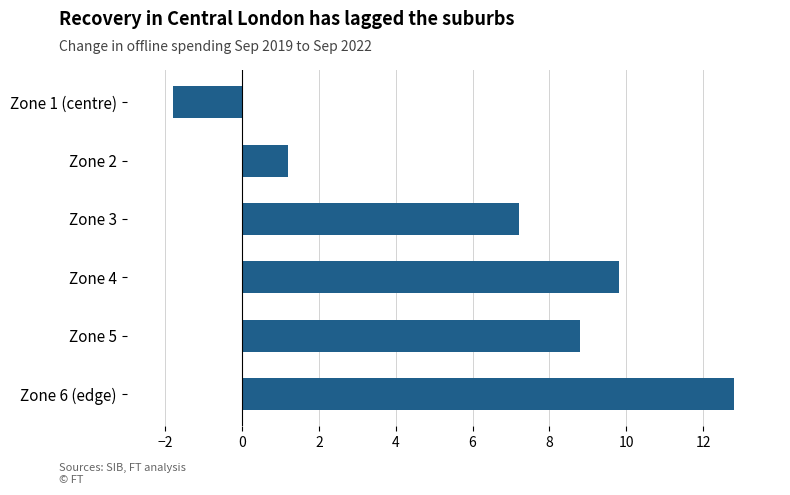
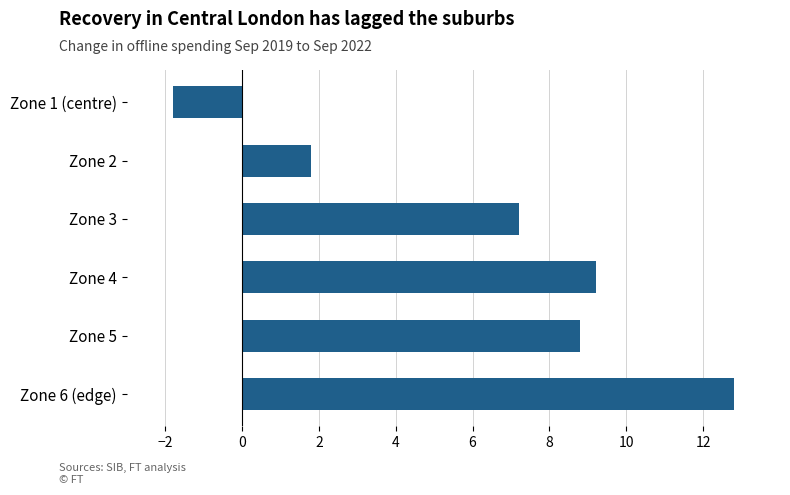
  {
    "Zone 1 (centre)": -1.8,
-   "Zone 2": 1.2,
+   "Zone 2": 1.8,
    "Zone 3": 7.2,
-   "Zone 4": 9.8,
+   "Zone 4": 9.2,
    "Zone 5": 8.8,
    "Zone 6 (edge)": 12.8
  }
